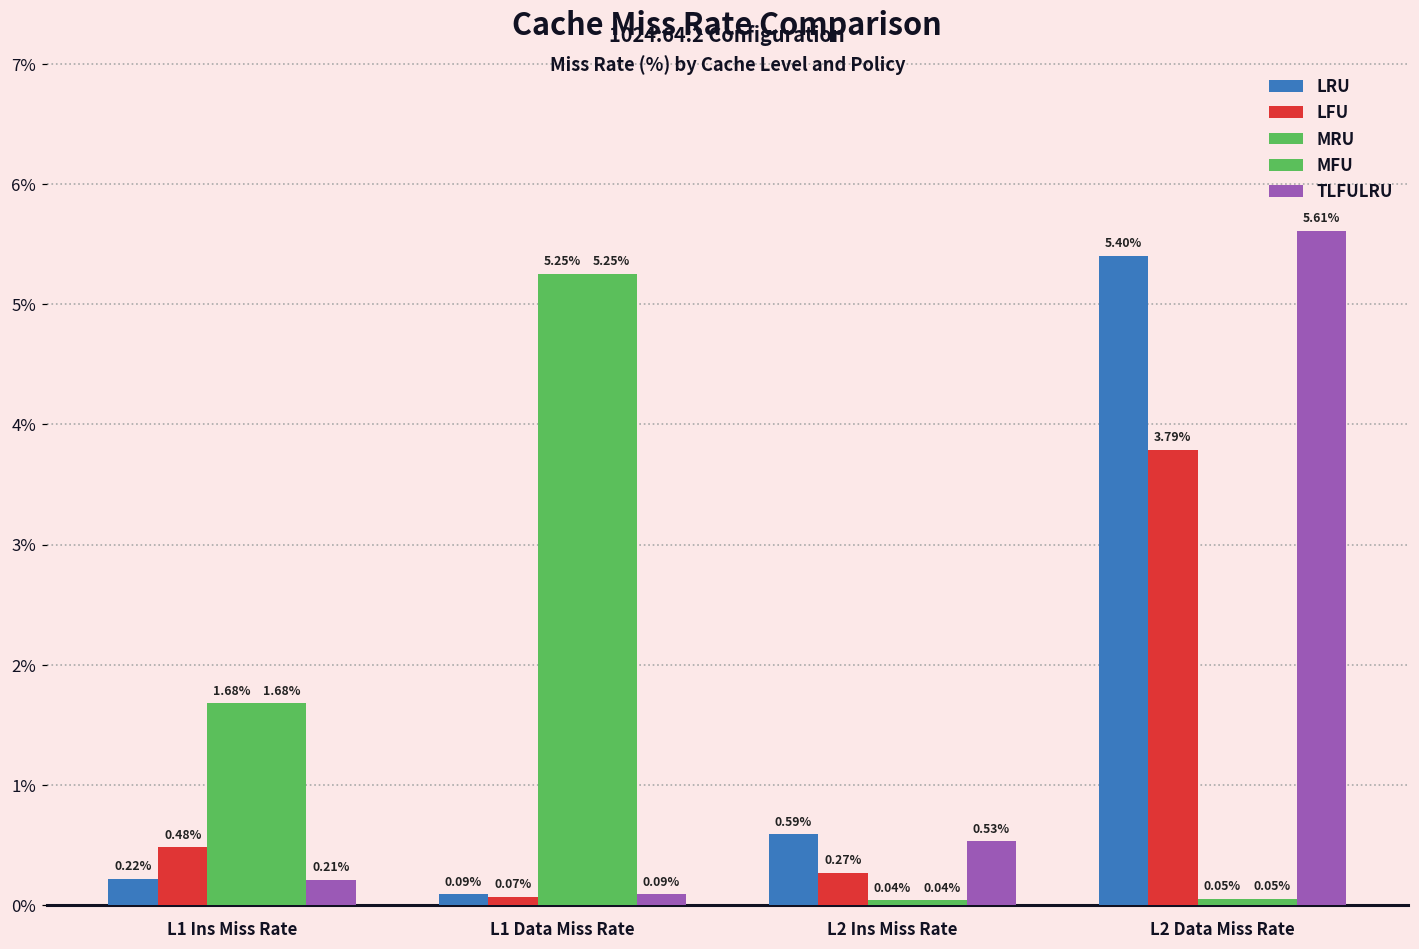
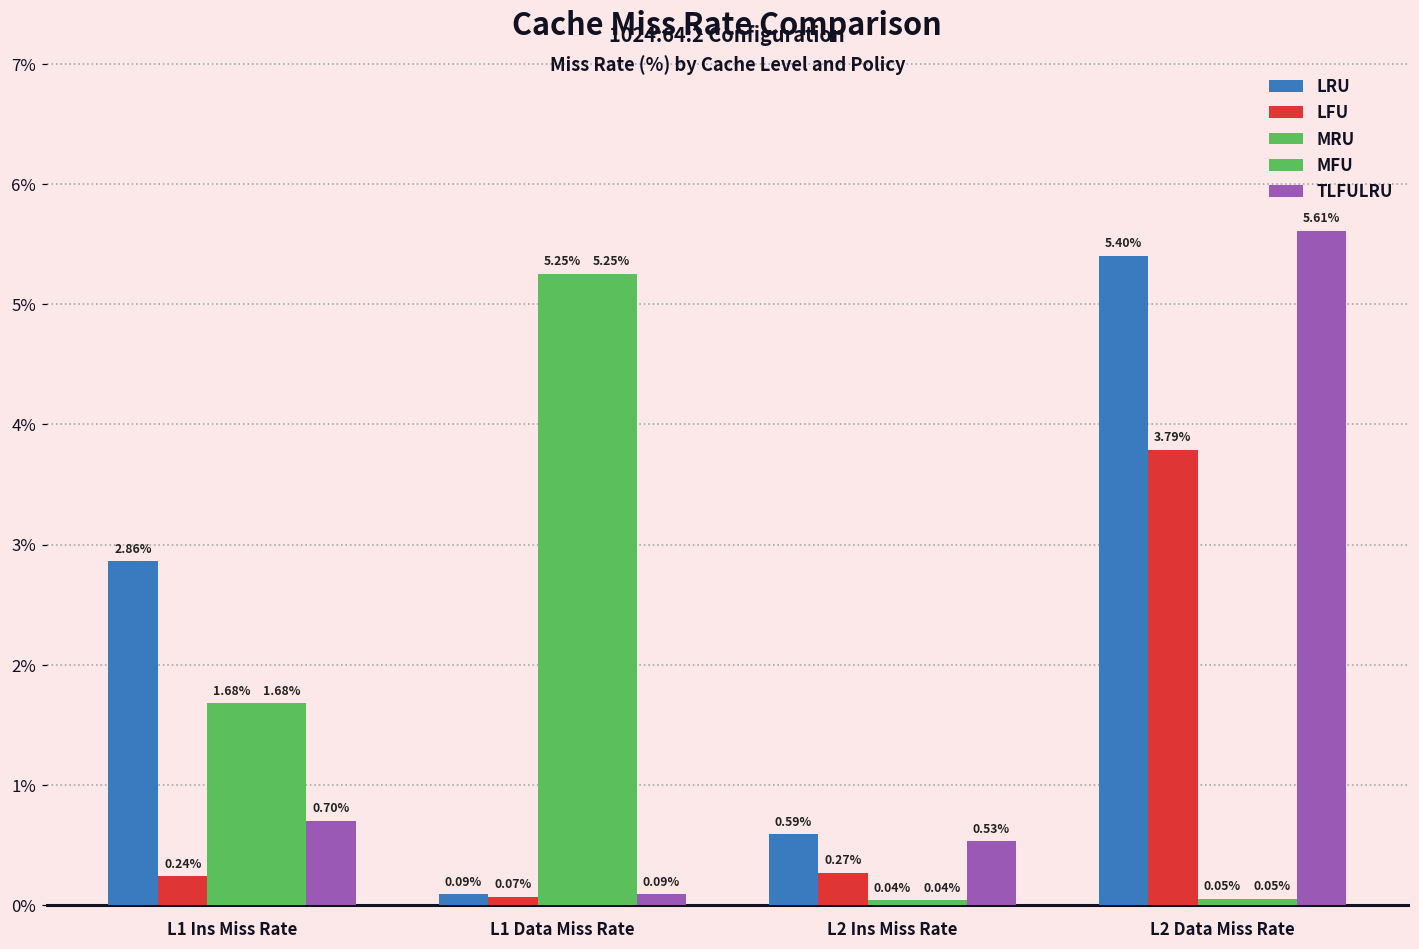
  {
    "LRU": {
-     "L1 Ins Miss Rate": "0.22%",
+     "L1 Ins Miss Rate": "2.86%",
      "L1 Data Miss Rate": "0.09%",
      "L2 Ins Miss Rate": "0.59%",
      "L2 Data Miss Rate": "5.40%"
    },
    "LFU": {
-     "L1 Ins Miss Rate": "0.48%",
+     "L1 Ins Miss Rate": "0.24%",
      "L1 Data Miss Rate": "0.07%",
      "L2 Ins Miss Rate": "0.27%",
      "L2 Data Miss Rate": "3.79%"
    },
    "TLFULRU": {
-     "L1 Ins Miss Rate": "0.21%",
+     "L1 Ins Miss Rate": "0.70%",
      "L1 Data Miss Rate": "0.09%",
      "L2 Ins Miss Rate": "0.53%",
      "L2 Data Miss Rate": "5.61%"
    }
  }
